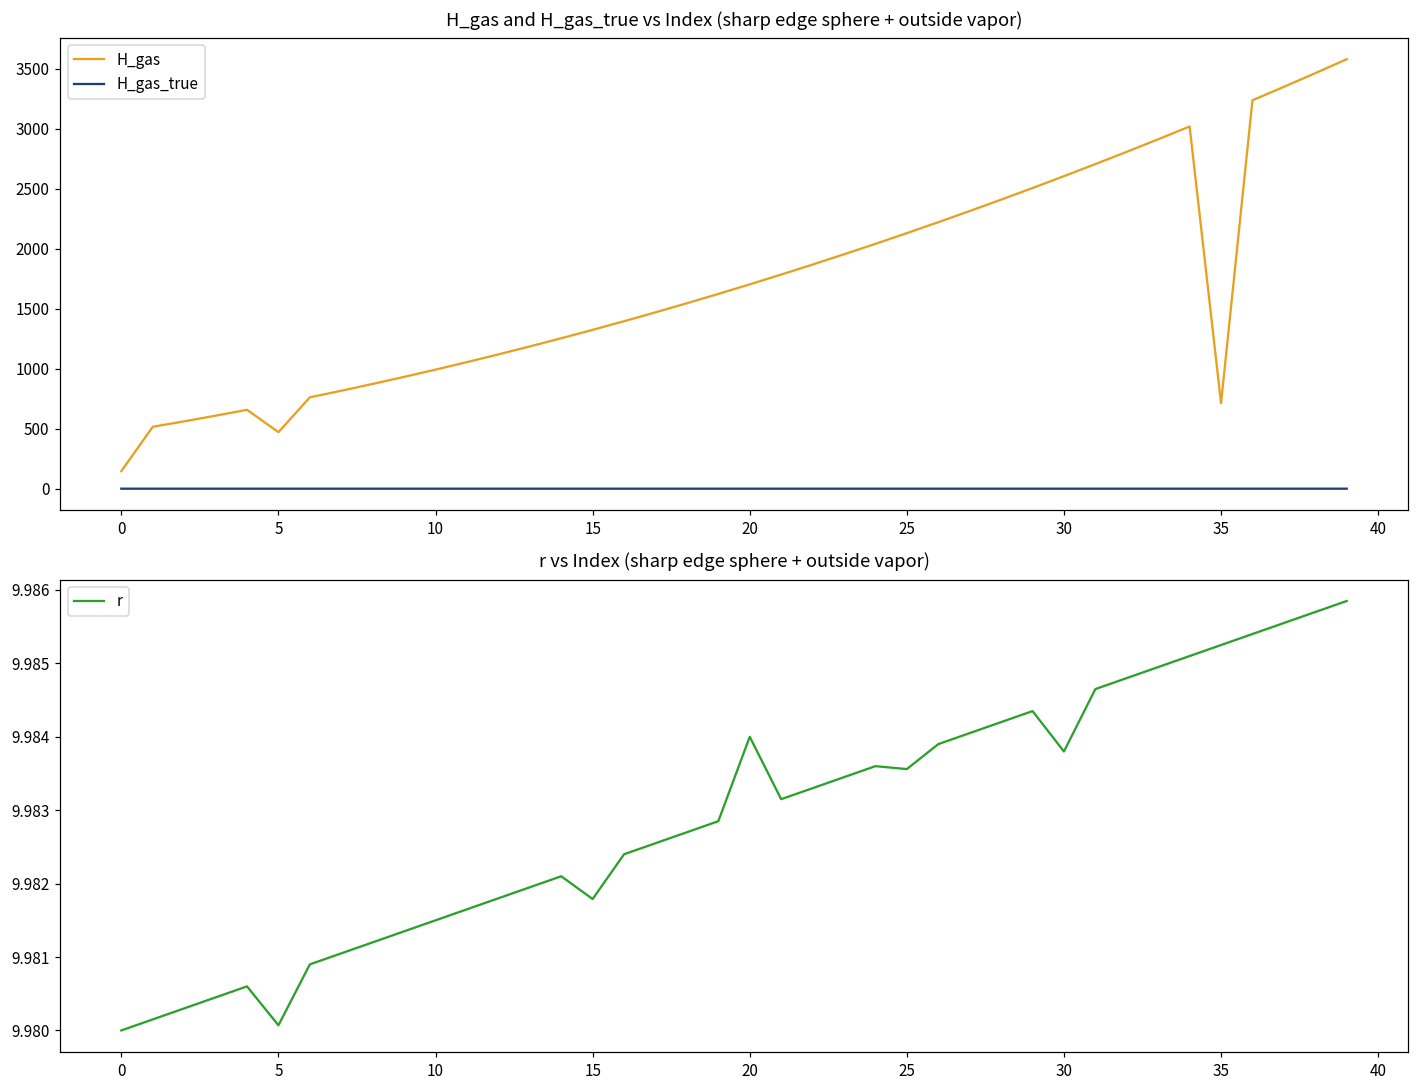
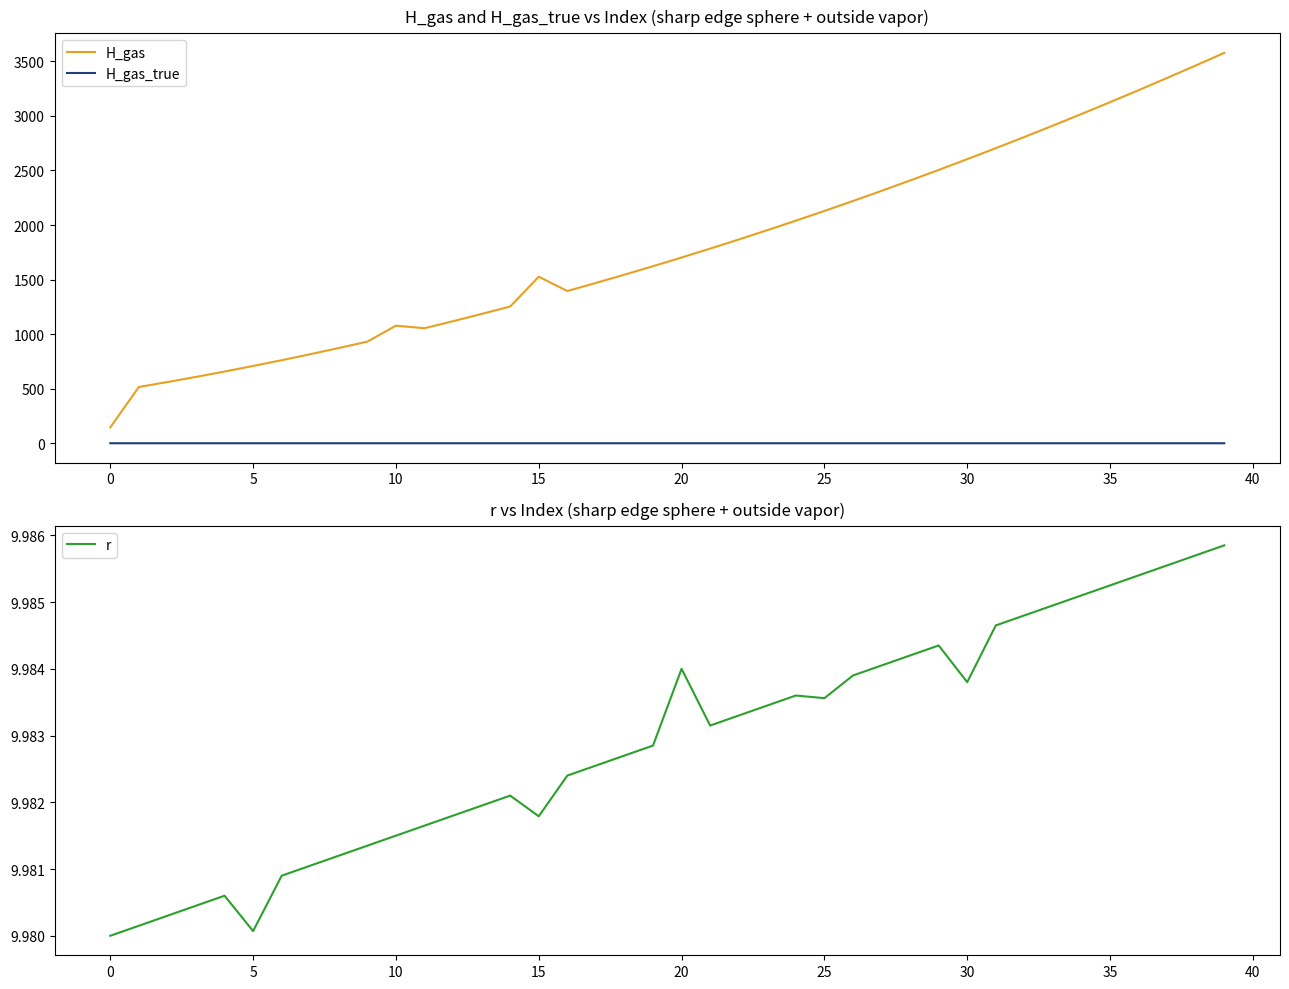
  {
    "H_gas and H_gas_true vs Index (sharp edge sphere + outside vapor)": {
      "H_gas": {
        "0": 150,
-       "5": 470,
-       "10": 990,
-       "15": 1320,
+       "5": 710,
+       "10": 1080,
+       "15": 1530,
        "20": 1700,
        "25": 2130,
        "30": 2600,
-       "35": 710
+       "35": 3130
      },
      "H_gas_true": {
        "0": 0,
        "5": 0,
        "10": 0,
        "15": 0,
        "20": 0,
        "25": 0,
        "30": 0,
        "35": 0
      }
    },
    "r vs Index (sharp edge sphere + outside vapor)": {
      "0": 9.9800,
      "5": 9.9801,
      "10": 9.9815,
      "15": 9.9818,
      "20": 9.9840,
      "25": 9.9836,
      "30": 9.9838,
      "35": 9.9853
    }
  }
